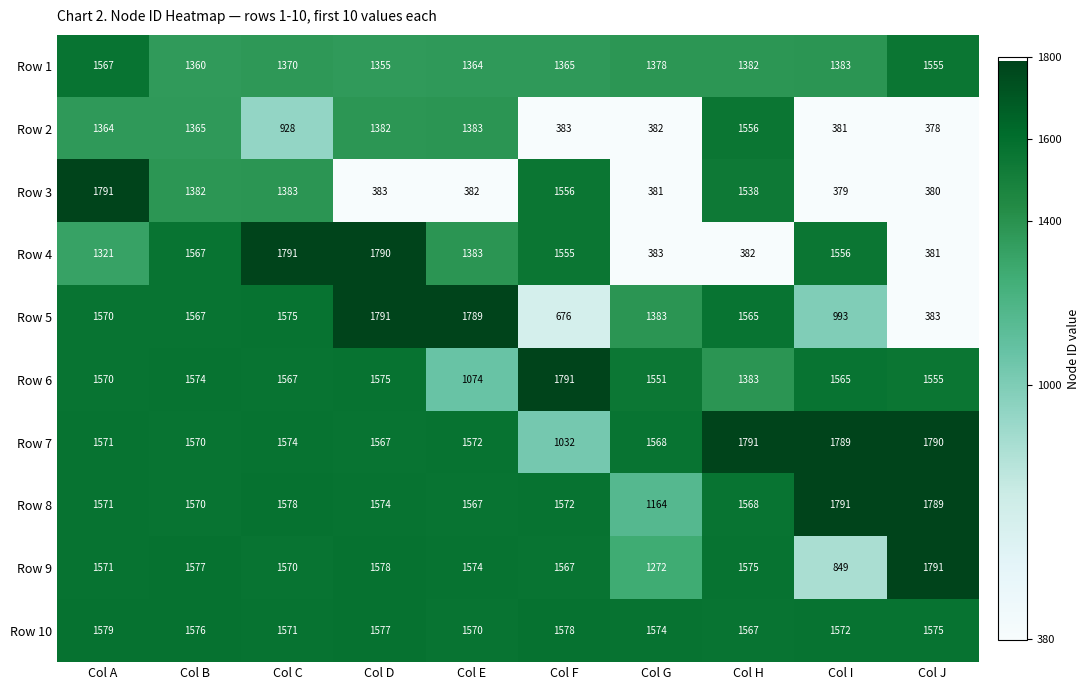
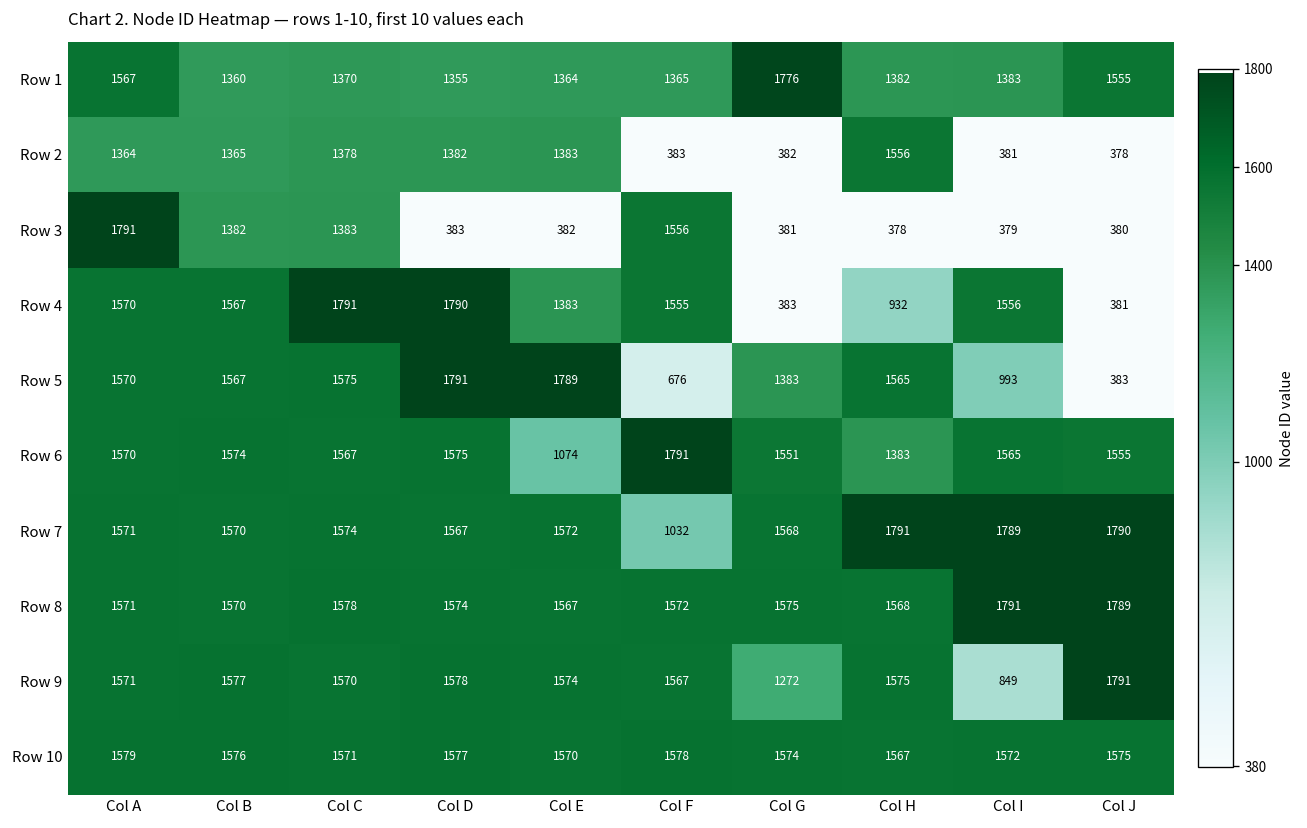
  {
    "Row 1": {
      "Col A": 1567,
      "Col B": 1360,
      "Col C": 1370,
      "Col D": 1355,
      "Col E": 1364,
      "Col F": 1365,
-     "Col G": 1378,
+     "Col G": 1776,
      "Col H": 1382,
      "Col I": 1383,
      "Col J": 1555
    },
    "Row 2": {
      "Col A": 1364,
      "Col B": 1365,
-     "Col C": 928,
+     "Col C": 1378,
      "Col D": 1382,
      "Col E": 1383,
      "Col F": 383,
      "Col G": 382,
      "Col H": 1556,
      "Col I": 381,
      "Col J": 378
    },
    "Row 3": {
      "Col A": 1791,
      "Col B": 1382,
      "Col C": 1383,
      "Col D": 383,
      "Col E": 382,
      "Col F": 1556,
      "Col G": 381,
-     "Col H": 1538,
+     "Col H": 378,
      "Col I": 379,
      "Col J": 380
    },
    "Row 4": {
-     "Col A": 1321,
+     "Col A": 1570,
      "Col B": 1567,
      "Col C": 1791,
      "Col D": 1790,
      "Col E": 1383,
      "Col F": 1555,
      "Col G": 383,
-     "Col H": 382,
+     "Col H": 932,
      "Col I": 1556,
      "Col J": 381
    },
    "Row 5": {
      "Col A": 1570,
      "Col B": 1567,
      "Col C": 1575,
      "Col D": 1791,
      "Col E": 1789,
      "Col F": 676,
      "Col G": 1383,
      "Col H": 1565,
      "Col I": 993,
      "Col J": 383
    },
    "Row 6": {
      "Col A": 1570,
      "Col B": 1574,
      "Col C": 1567,
      "Col D": 1575,
      "Col E": 1074,
      "Col F": 1791,
      "Col G": 1551,
      "Col H": 1383,
      "Col I": 1565,
      "Col J": 1555
    },
    "Row 7": {
      "Col A": 1571,
      "Col B": 1570,
      "Col C": 1574,
      "Col D": 1567,
      "Col E": 1572,
      "Col F": 1032,
      "Col G": 1568,
      "Col H": 1791,
      "Col I": 1789,
      "Col J": 1790
    },
    "Row 8": {
      "Col A": 1571,
      "Col B": 1570,
      "Col C": 1578,
      "Col D": 1574,
      "Col E": 1567,
      "Col F": 1572,
-     "Col G": 1164,
+     "Col G": 1575,
      "Col H": 1568,
      "Col I": 1791,
      "Col J": 1789
    },
    "Row 9": {
      "Col A": 1571,
      "Col B": 1577,
      "Col C": 1570,
      "Col D": 1578,
      "Col E": 1574,
      "Col F": 1567,
      "Col G": 1272,
      "Col H": 1575,
      "Col I": 849,
      "Col J": 1791
    },
    "Row 10": {
      "Col A": 1579,
      "Col B": 1576,
      "Col C": 1571,
      "Col D": 1577,
      "Col E": 1570,
      "Col F": 1578,
      "Col G": 1574,
      "Col H": 1567,
      "Col I": 1572,
      "Col J": 1575
    }
  }
